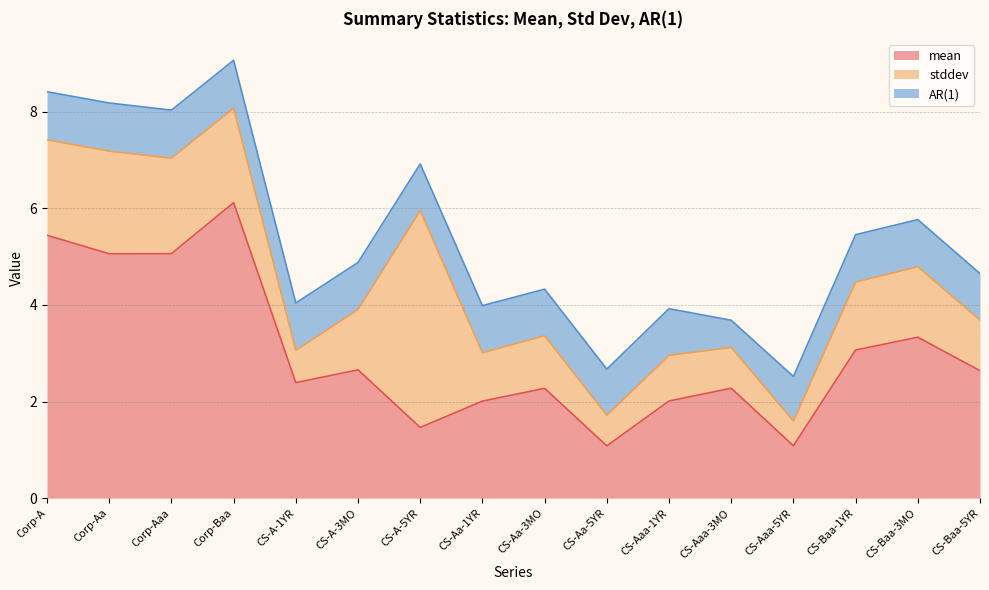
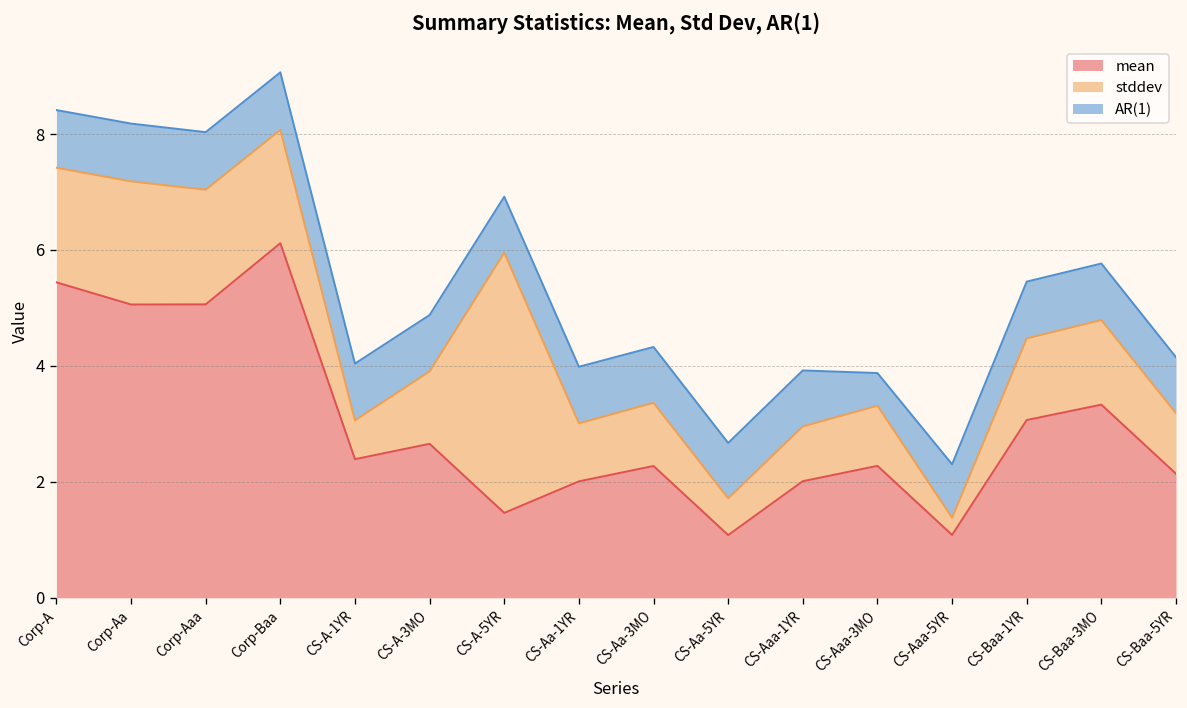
  {
    "mean": {
      "Corp-A": 5.4,
      "Corp-Aa": 5.1,
      "Corp-Aaa": 5.1,
      "Corp-Baa": 6.1,
      "CS-A-1YR": 2.4,
      "CS-A-3MO": 2.7,
      "CS-A-5YR": 1.5,
      "CS-Aa-1YR": 2.0,
      "CS-Aa-3MO": 2.3,
      "CS-Aa-5YR": 1.1,
      "CS-Aaa-1YR": 2.0,
      "CS-Aaa-3MO": 2.3,
      "CS-Aaa-5YR": 1.1,
      "CS-Baa-1YR": 3.1,
      "CS-Baa-3MO": 3.3,
-     "CS-Baa-5YR": 2.6
+     "CS-Baa-5YR": 2.1
    },
    "stddev": {
      "Corp-A": 2.0,
      "Corp-Aa": 2.1,
      "Corp-Aaa": 2.0,
      "Corp-Baa": 2.0,
      "CS-A-1YR": 0.7,
      "CS-A-3MO": 1.3,
      "CS-A-5YR": 4.5,
      "CS-Aa-1YR": 1.0,
      "CS-Aa-3MO": 1.1,
      "CS-Aa-5YR": 0.6,
      "CS-Aaa-1YR": 0.9,
-     "CS-Aaa-3MO": 0.8,
-     "CS-Aaa-5YR": 0.5,
+     "CS-Aaa-3MO": 1.0,
+     "CS-Aaa-5YR": 0.3,
      "CS-Baa-1YR": 1.4,
      "CS-Baa-3MO": 1.5,
      "CS-Baa-5YR": 1.0
    },
    "AR(1)": {
      "Corp-A": 1.0,
      "Corp-Aa": 1.0,
      "Corp-Aaa": 1.0,
      "Corp-Baa": 1.0,
      "CS-A-1YR": 1.0,
      "CS-A-3MO": 1.0,
      "CS-A-5YR": 1.0,
      "CS-Aa-1YR": 1.0,
      "CS-Aa-3MO": 1.0,
      "CS-Aa-5YR": 1.0,
      "CS-Aaa-1YR": 1.0,
      "CS-Aaa-3MO": 0.6,
      "CS-Aaa-5YR": 0.9,
      "CS-Baa-1YR": 1.0,
      "CS-Baa-3MO": 1.0,
      "CS-Baa-5YR": 1.0
    }
  }
